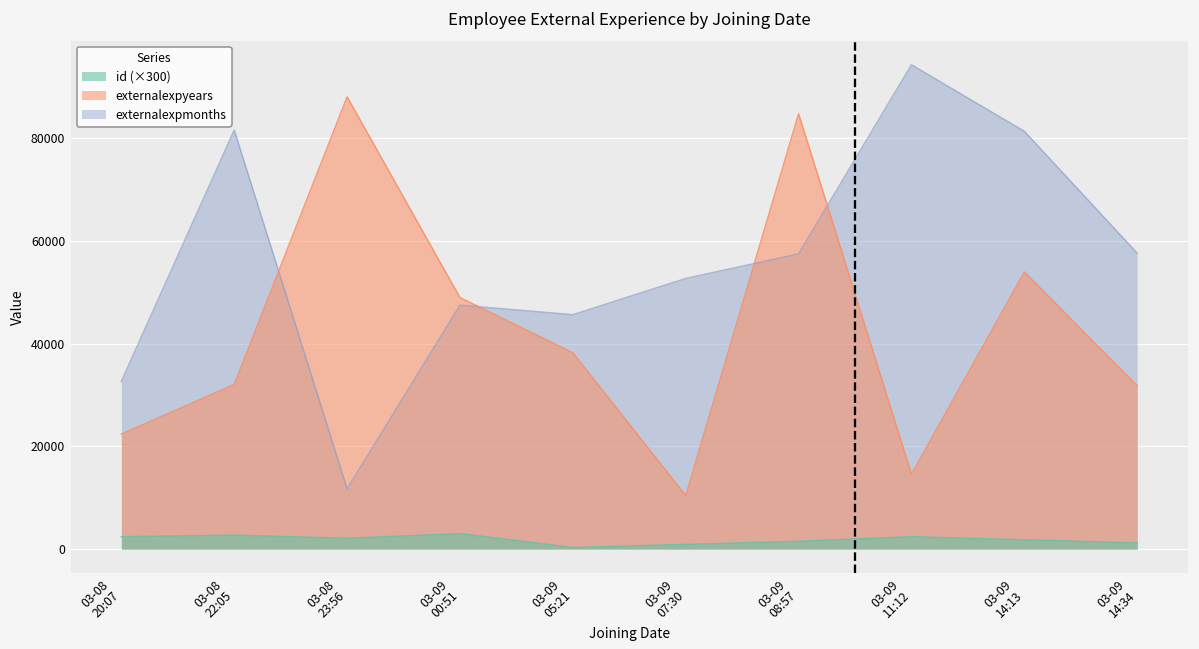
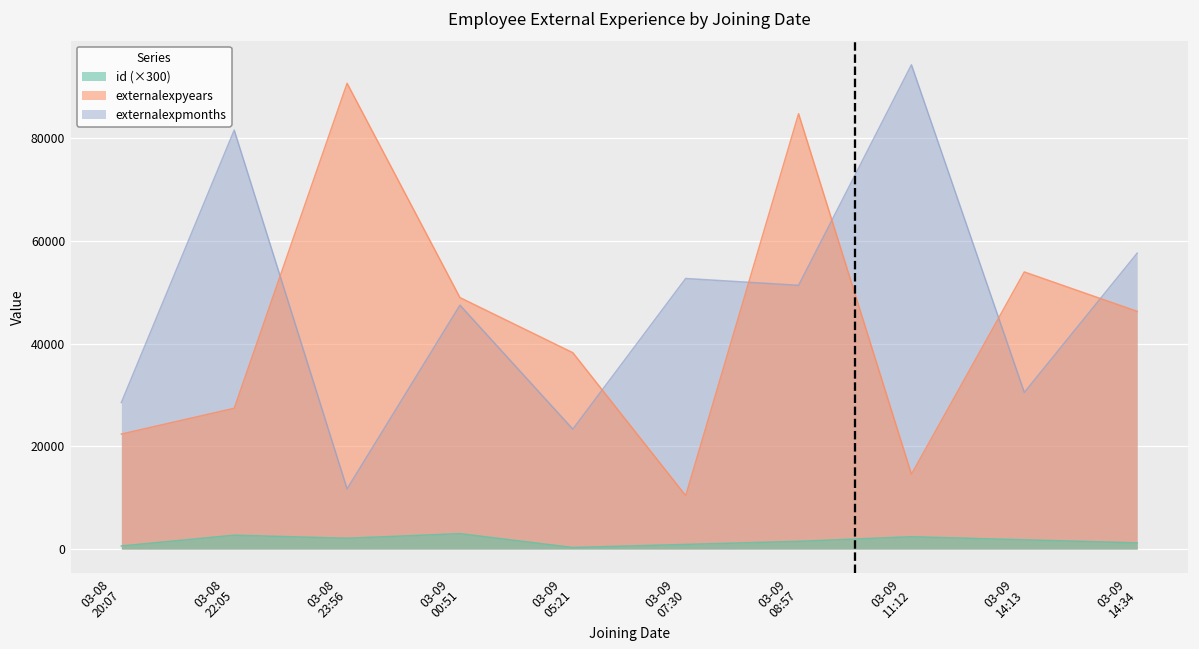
  {
    "externalexpmonths": {
-     "03-08 20:07": 33000,
+     "03-08 20:07": 29000,
      "03-08 22:05": 82000,
      "03-08 23:56": 12000,
      "03-09 00:51": 47000,
-     "03-09 05:21": 46000,
+     "03-09 05:21": 23000,
      "03-09 07:30": 53000,
-     "03-09 08:57": 57000,
+     "03-09 08:57": 51000,
      "03-09 11:12": 94000,
-     "03-09 14:13": 81000,
+     "03-09 14:13": 30000,
      "03-09 14:34": 58000
    },
    "externalexpyears": {
      "03-08 20:07": 22000,
-     "03-08 22:05": 32000,
-     "03-08 23:56": 88000,
+     "03-08 22:05": 27000,
+     "03-08 23:56": 91000,
      "03-09 00:51": 49000,
      "03-09 05:21": 38000,
      "03-09 07:30": 10000,
      "03-09 08:57": 85000,
      "03-09 11:12": 15000,
      "03-09 14:13": 54000,
-     "03-09 14:34": 32000
+     "03-09 14:34": 46000
    },
    "id (×300)": {
-     "03-08 20:07": 2000,
+     "03-08 20:07": 1000,
      "03-08 22:05": 3000,
      "03-08 23:56": 2000,
      "03-09 00:51": 3000,
      "03-09 05:21": 0,
      "03-09 07:30": 1000,
      "03-09 08:57": 2000,
      "03-09 11:12": 2000,
      "03-09 14:13": 2000,
      "03-09 14:34": 1000
    }
  }
